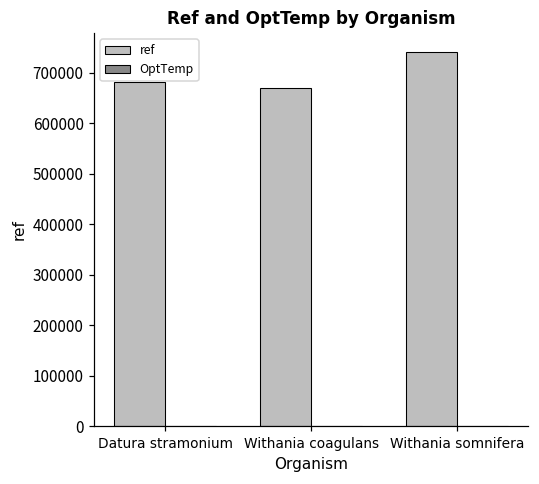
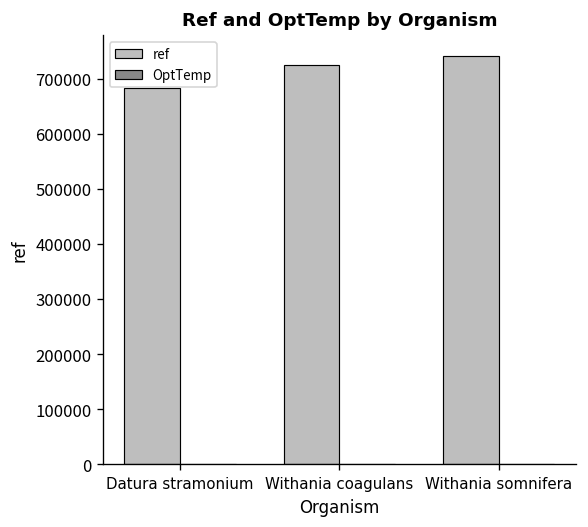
  {
    "ref": {
      "Datura stramonium": 680000,
-     "Withania coagulans": 670000,
+     "Withania coagulans": 730000,
      "Withania somnifera": 740000
    }
  }
